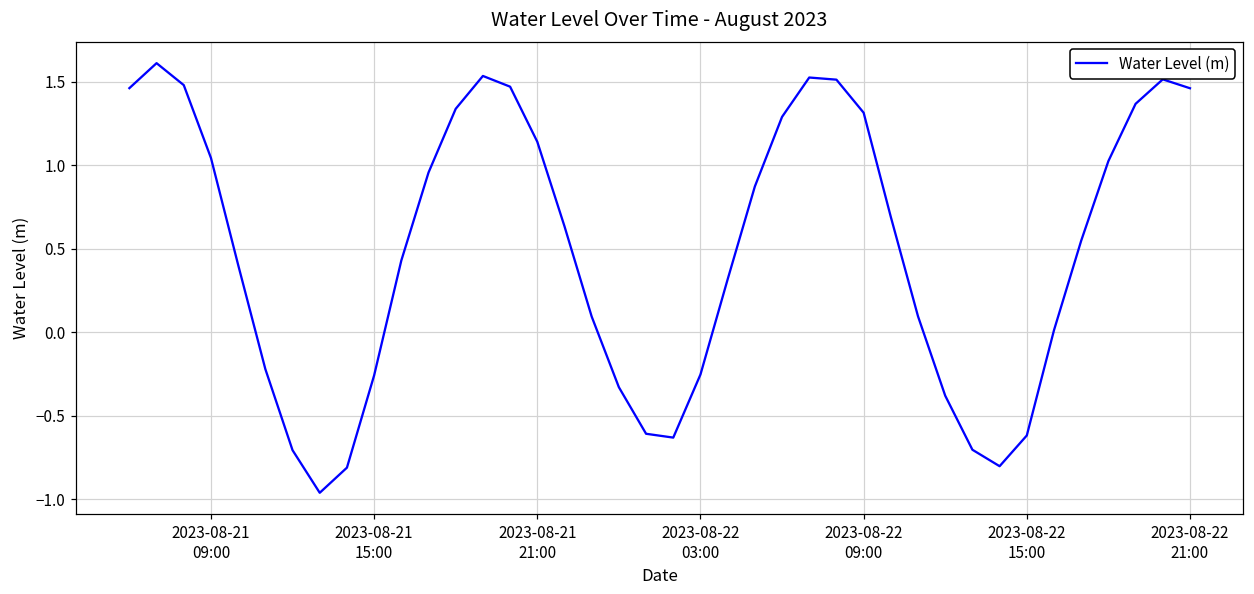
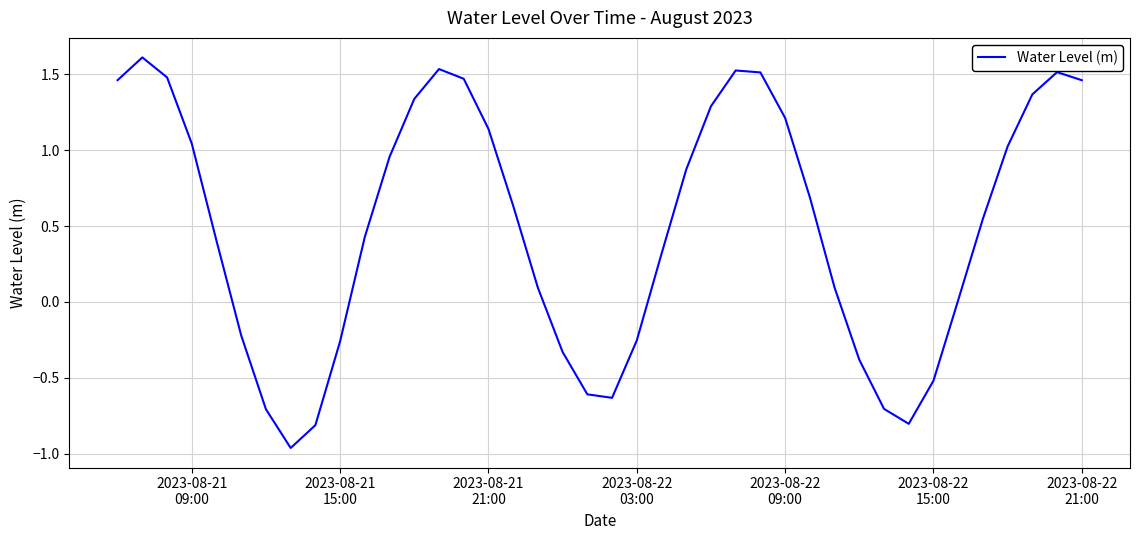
  {
    "2023-08-21 09:00": 1.04,
    "2023-08-21 15:00": -0.26,
    "2023-08-21 21:00": 1.14,
    "2023-08-22 03:00": -0.25,
-   "2023-08-22 09:00": 1.31,
-   "2023-08-22 15:00": -0.62,
+   "2023-08-22 09:00": 1.21,
+   "2023-08-22 15:00": -0.52,
    "2023-08-22 21:00": 1.46
  }
